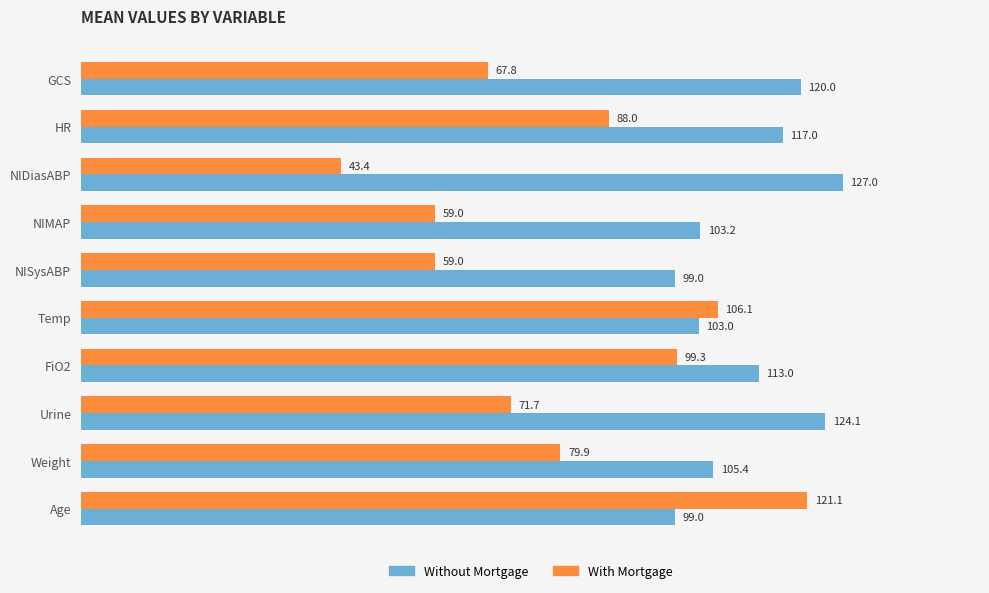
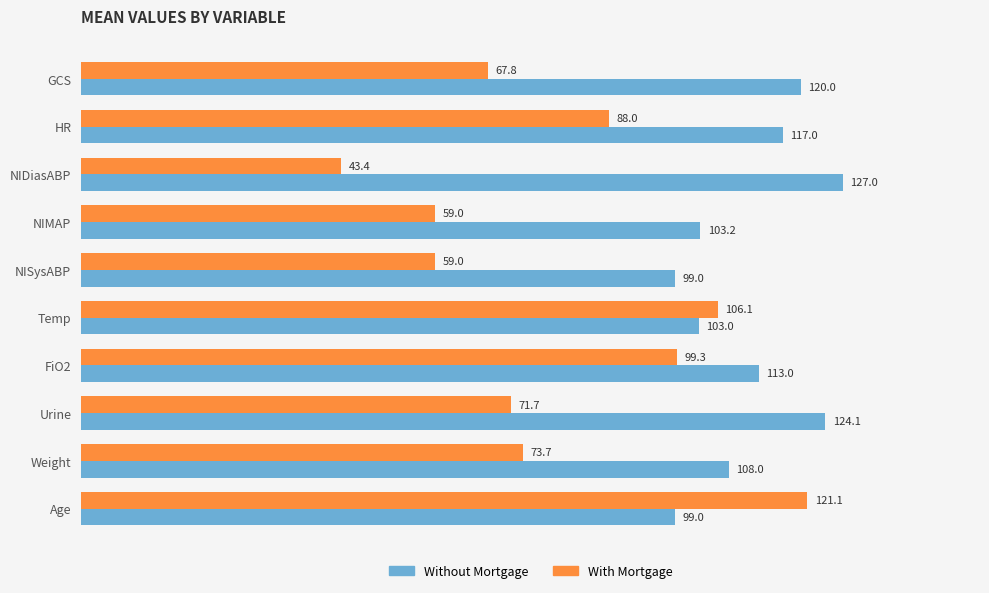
  {
    "Without Mortgage": {
      "GCS": 120.0,
      "HR": 117.0,
      "NIDiasABP": 127.0,
      "NIMAP": 103.2,
      "NISysABP": 99.0,
      "Temp": 103.0,
      "FiO2": 113.0,
      "Urine": 124.1,
-     "Weight": 105.4,
+     "Weight": 108.0,
      "Age": 99.0
    },
    "With Mortgage": {
      "GCS": 67.8,
      "HR": 88.0,
      "NIDiasABP": 43.4,
      "NIMAP": 59.0,
      "NISysABP": 59.0,
      "Temp": 106.1,
      "FiO2": 99.3,
      "Urine": 71.7,
-     "Weight": 79.9,
+     "Weight": 73.7,
      "Age": 121.1
    }
  }
